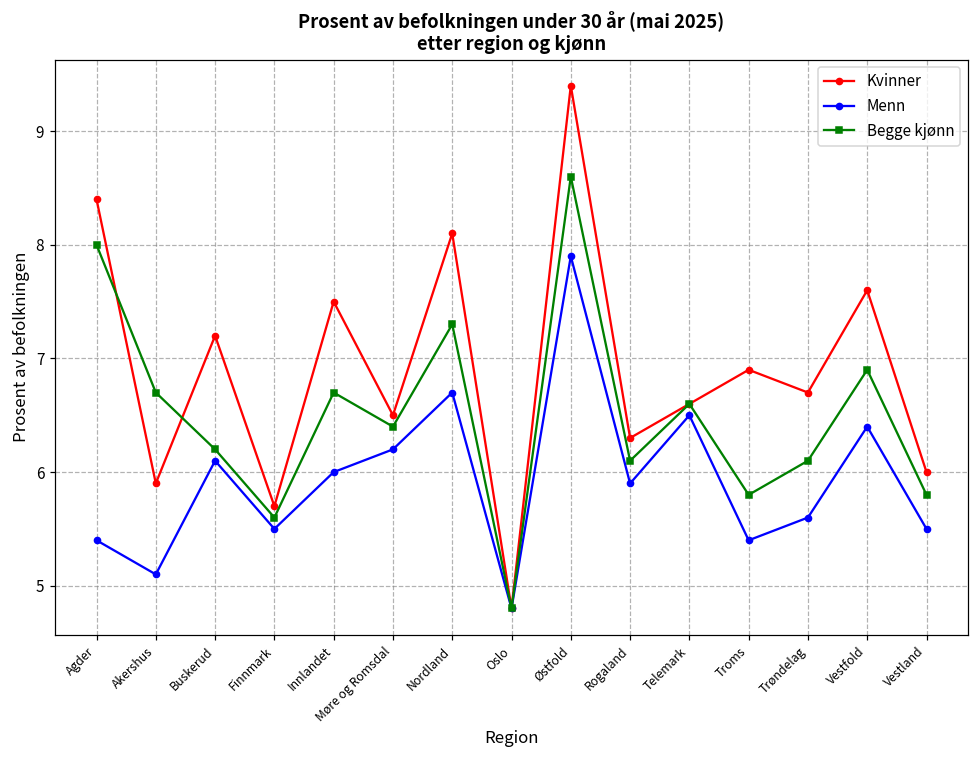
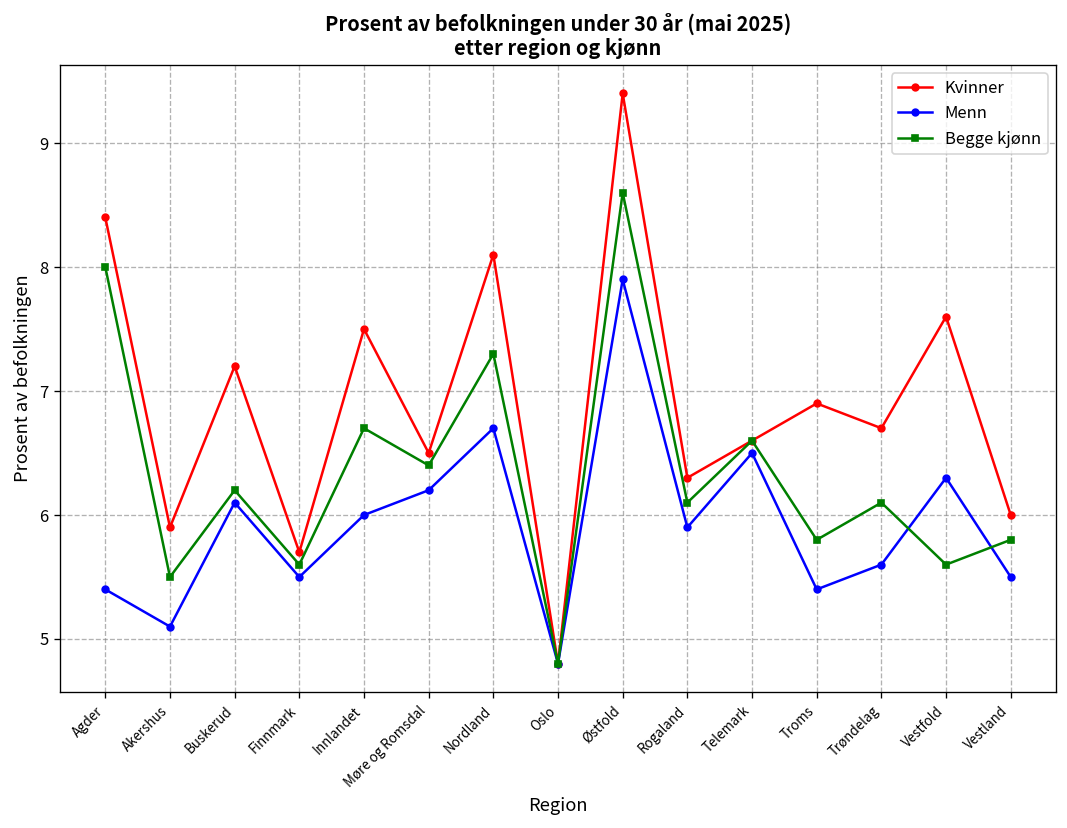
  {
    "Kvinner": {
      "Agder": 8.4,
      "Akershus": 5.9,
      "Buskerud": 7.2,
      "Finnmark": 5.7,
      "Innlandet": 7.5,
      "Møre og Romsdal": 6.5,
      "Nordland": 8.1,
      "Østfold": 9.4,
      "Rogaland": 6.3,
      "Troms": 6.9,
      "Trøndelag": 6.7,
      "Vestfold": 7.6,
      "Vestland": 6.0
    },
    "Menn": {
      "Agder": 5.4,
      "Akershus": 5.1,
      "Buskerud": 6.1,
      "Finnmark": 5.5,
      "Innlandet": 6.0,
      "Møre og Romsdal": 6.2,
      "Nordland": 6.7,
      "Østfold": 7.9,
      "Rogaland": 5.9,
      "Telemark": 6.5,
      "Troms": 5.4,
      "Trøndelag": 5.6,
-     "Vestfold": 6.4,
+     "Vestfold": 6.3,
      "Vestland": 5.5
    },
    "Begge kjønn": {
      "Agder": 8.0,
-     "Akershus": 6.7,
+     "Akershus": 5.5,
      "Buskerud": 6.2,
      "Finnmark": 5.6,
      "Innlandet": 6.7,
      "Møre og Romsdal": 6.4,
      "Nordland": 7.3,
      "Østfold": 8.6,
      "Rogaland": 6.1,
      "Troms": 5.8,
      "Trøndelag": 6.1,
-     "Vestfold": 6.9,
+     "Vestfold": 5.6,
      "Vestland": 5.8
    }
  }
